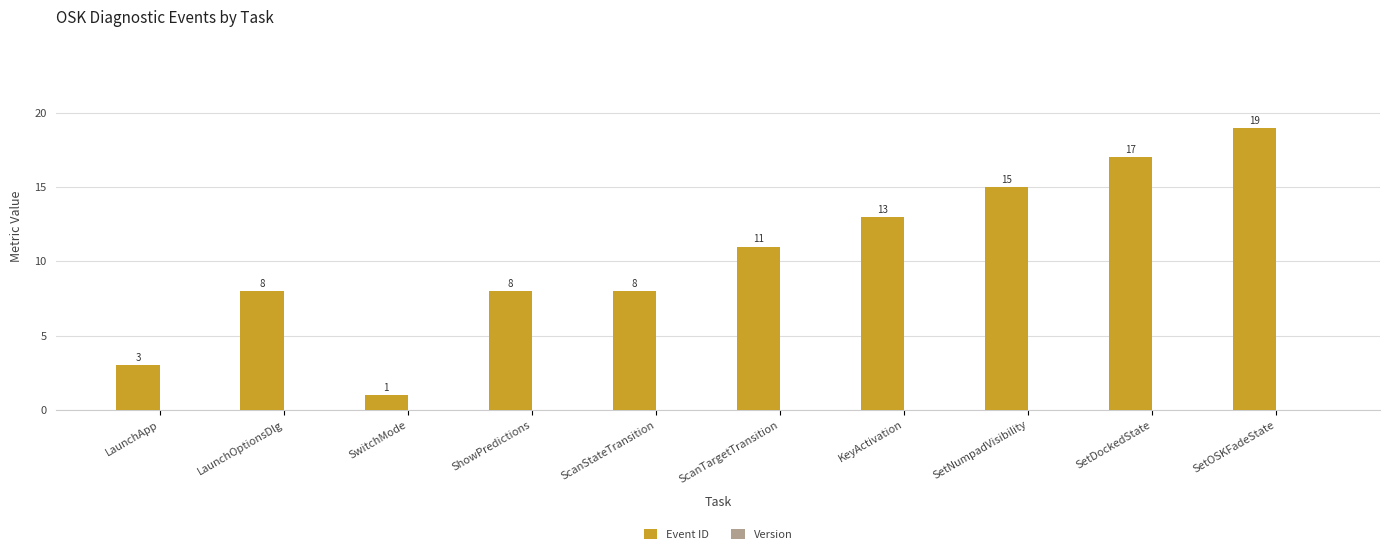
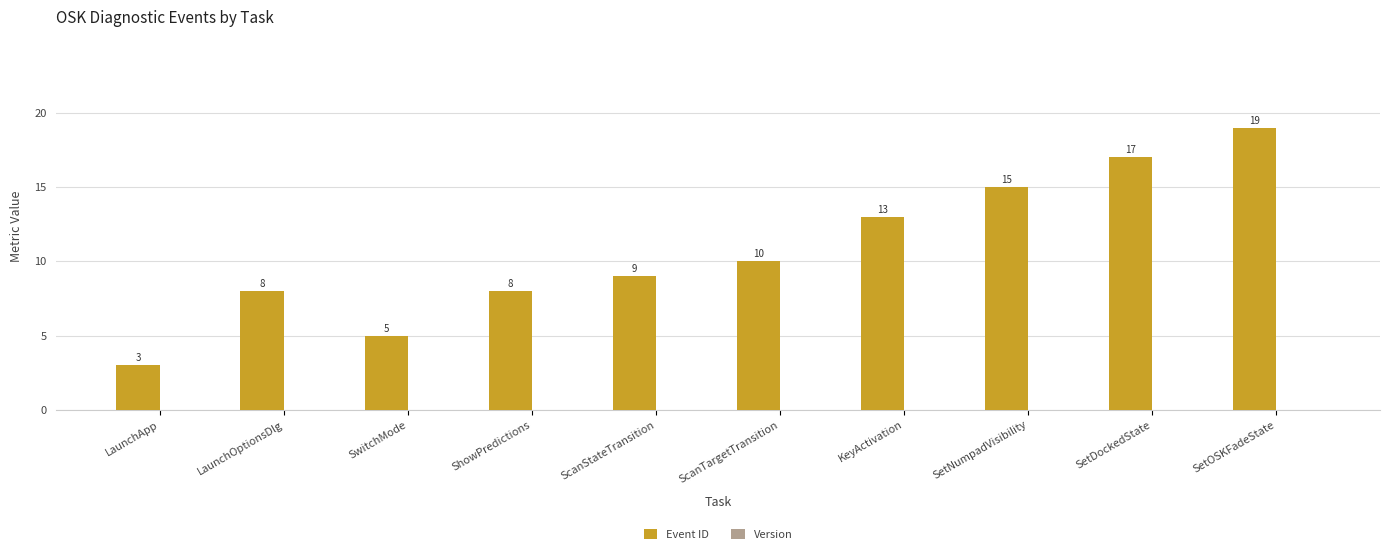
  {
    "Event ID": {
      "LaunchApp": 3,
      "LaunchOptionsDlg": 8,
-     "SwitchMode": 1,
+     "SwitchMode": 5,
      "ShowPredictions": 8,
-     "ScanStateTransition": 8,
-     "ScanTargetTransition": 11,
+     "ScanStateTransition": 9,
+     "ScanTargetTransition": 10,
      "KeyActivation": 13,
      "SetNumpadVisibility": 15,
      "SetDockedState": 17,
      "SetOSKFadeState": 19
    },
    "Version": {
      "LaunchApp": 0.0,
      "LaunchOptionsDlg": 0.0,
      "SwitchMode": 0.0,
      "ShowPredictions": 0.0,
      "ScanStateTransition": 0.0,
      "ScanTargetTransition": 0.0,
      "KeyActivation": 0.0,
      "SetNumpadVisibility": 0.0,
      "SetDockedState": 0.0,
      "SetOSKFadeState": 0.0
    }
  }
